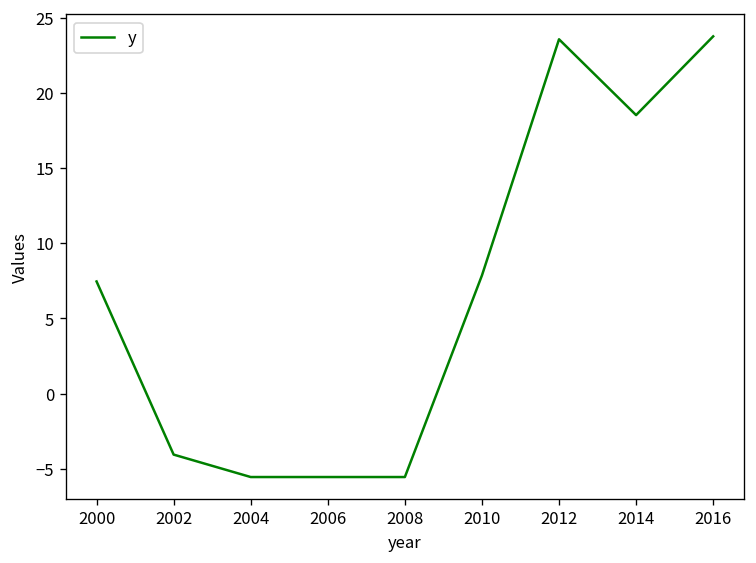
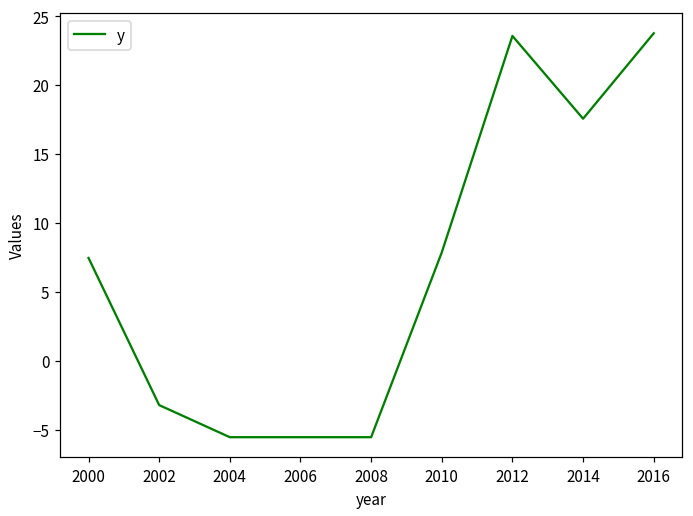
  {
    "2000": 7.5,
-   "2002": -4.1,
+   "2002": -3.2,
    "2004": -5.6,
    "2006": -5.6,
    "2008": -5.6,
    "2010": 7.9,
    "2012": 23.6,
-   "2014": 18.5,
+   "2014": 17.6,
    "2016": 23.8
  }
